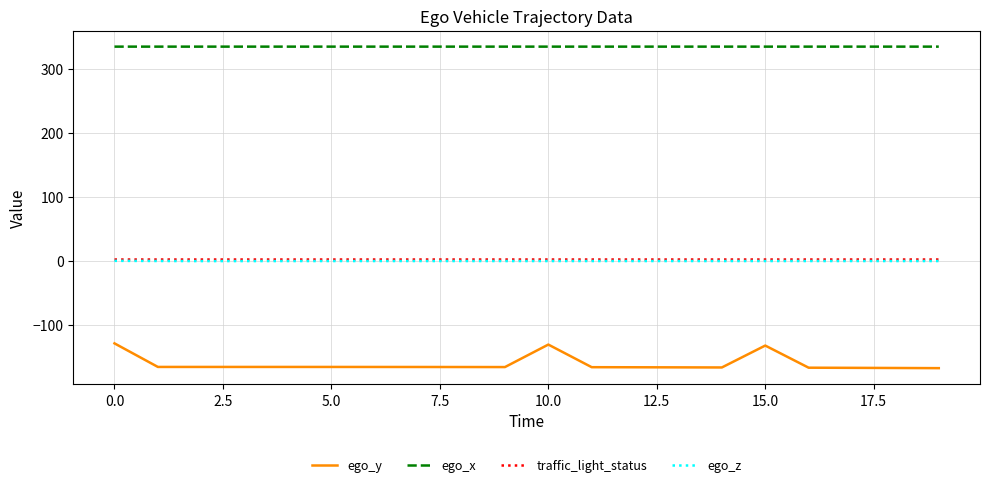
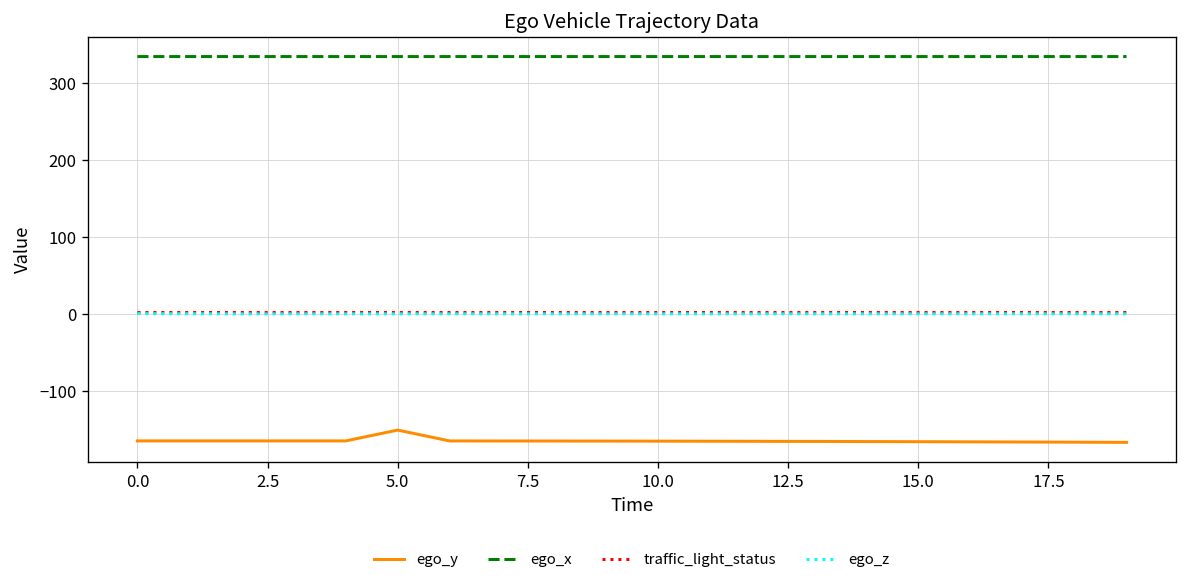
  {
    "ego_y": {
-     "0.0": -130,
-     "5.0": -170,
-     "10.0": -130,
-     "15.0": -130
+     "0.0": -170,
+     "5.0": -150,
+     "10.0": -170,
+     "15.0": -170
    },
    "ego_x": {
      "0.0": 330,
      "5.0": 330,
      "10.0": 330,
      "15.0": 330
    }
  }
